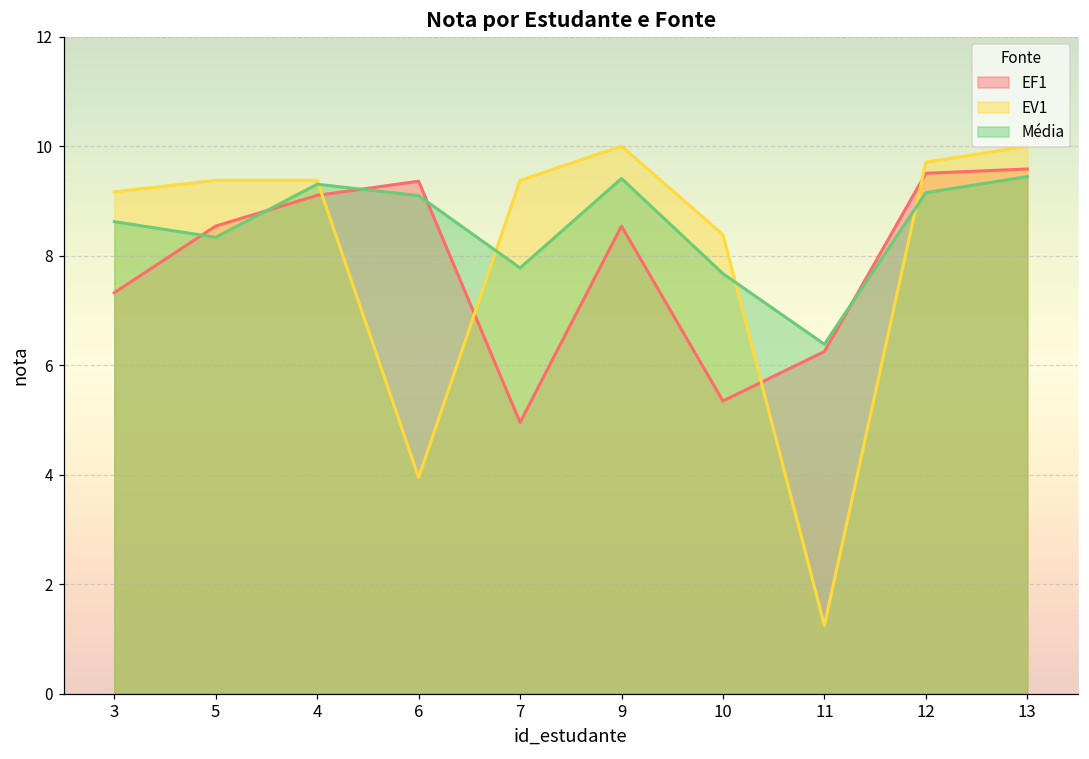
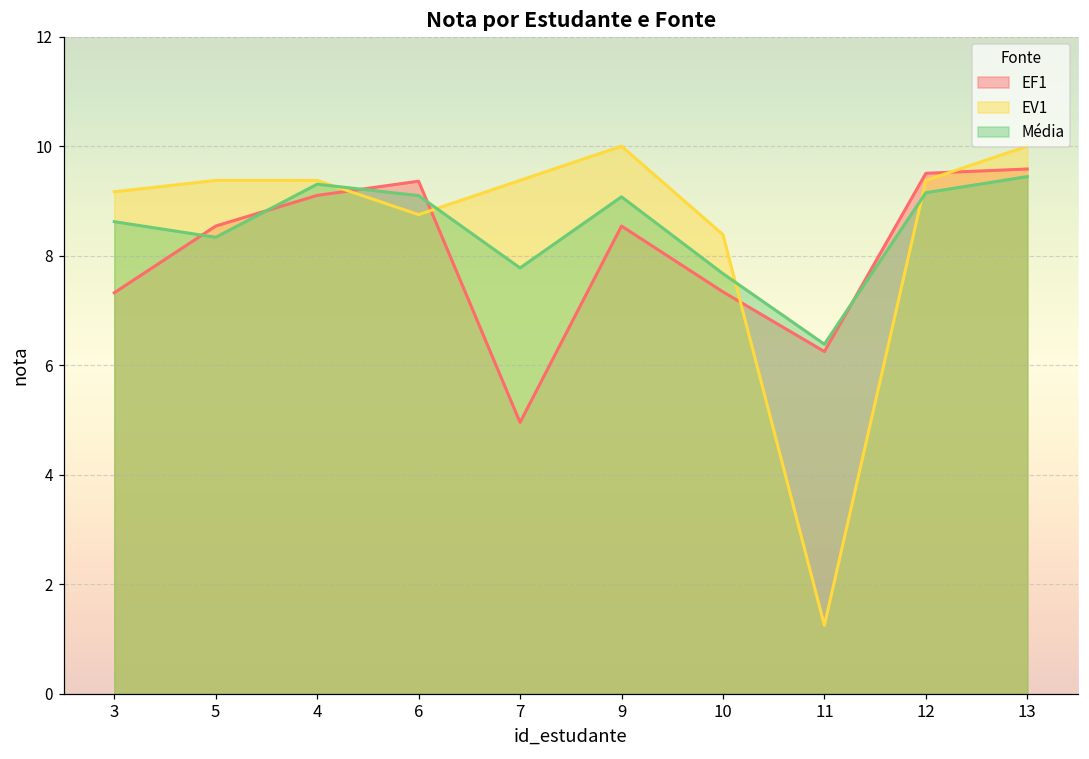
  {
    "EF1": {
      "3": 7.3,
      "5": 8.5,
      "4": 9.1,
      "6": 9.4,
      "7": 5.0,
      "9": 8.5,
-     "10": 5.3,
+     "10": 7.3,
      "11": 6.3,
      "12": 9.5,
      "13": 9.6
    },
    "EV1": {
      "3": 9.2,
      "5": 9.4,
      "4": 9.4,
-     "6": 4.0,
+     "6": 8.8,
      "7": 9.4,
      "9": 10.0,
      "10": 8.4,
      "11": 1.3,
-     "12": 9.7,
+     "12": 9.4,
      "13": 10.0
    },
    "Média": {
      "3": 8.6,
      "5": 8.3,
      "4": 9.3,
      "6": 9.1,
      "7": 7.8,
-     "9": 9.4,
+     "9": 9.1,
      "10": 7.7,
      "11": 6.4,
      "12": 9.2,
      "13": 9.4
    }
  }
